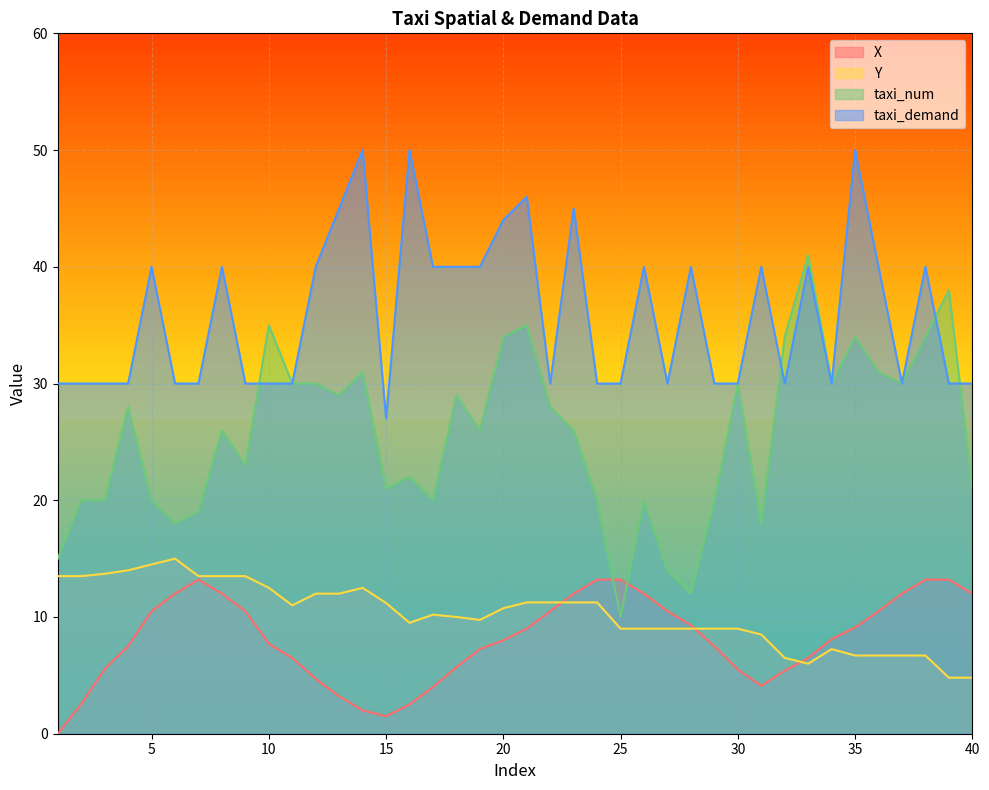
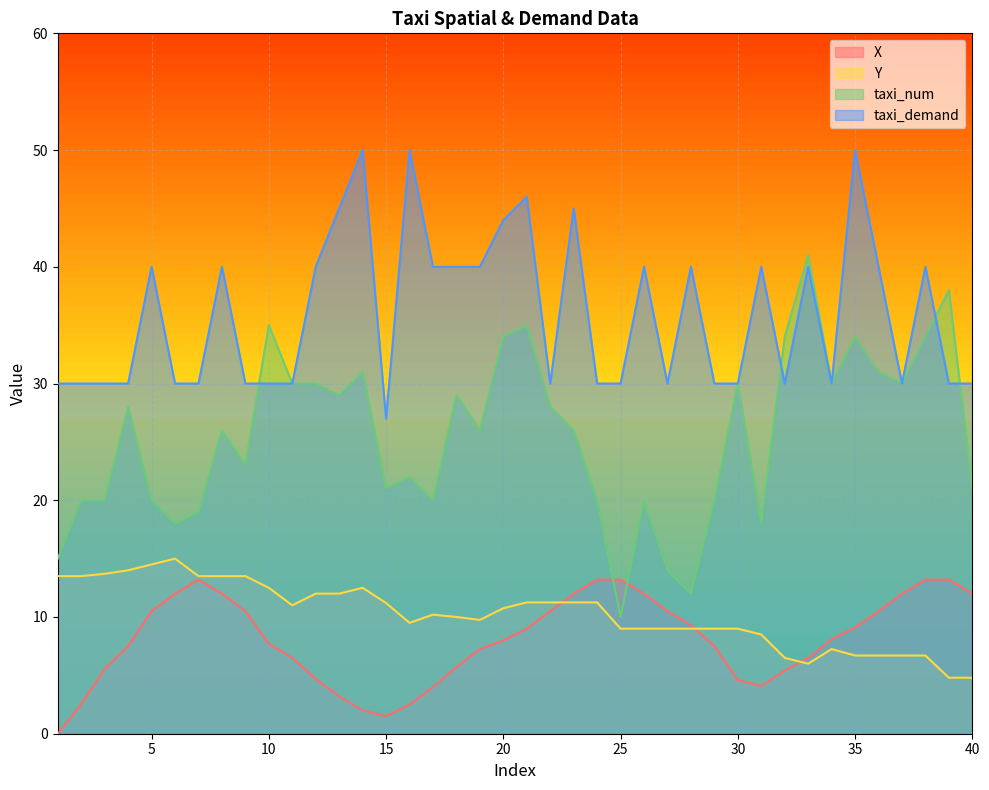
  {
    "X": {
      "5": 10.5,
      "10": 7.7,
      "15": 1.5,
      "20": 8.0,
      "25": 13.2,
-     "30": 5.5,
+     "30": 4.6,
      "35": 9.1,
      "40": 12.0
    },
    "Y": {
      "5": 14.5,
      "10": 12.5,
      "15": 11.2,
      "20": 10.8,
      "25": 9.0,
      "30": 9.0,
      "35": 6.7,
      "40": 4.8
    },
    "taxi_num": {
      "5": 20.0,
      "10": 35.0,
      "15": 21.0,
      "20": 34.0,
      "25": 10.0,
      "35": 34.0,
      "40": 21.0
    },
    "taxi_demand": {
      "5": 40.0,
      "10": 30.0,
      "15": 27.0,
      "20": 44.0,
      "25": 30.0,
      "35": 50.0,
      "40": 30.0
    }
  }
